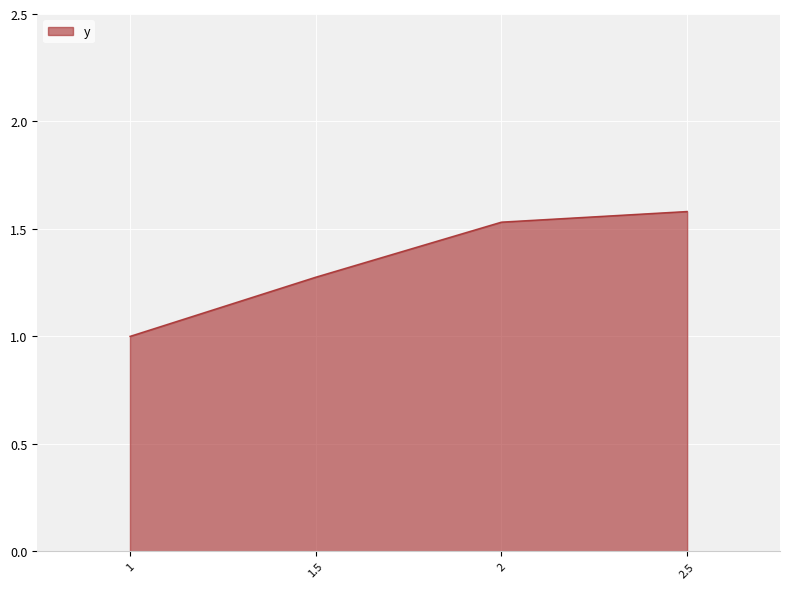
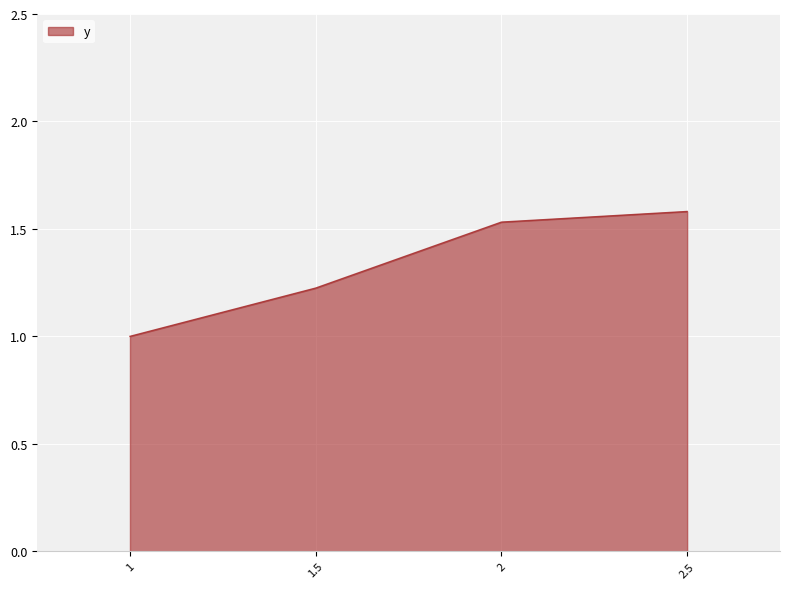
  {
    "1": 1.00,
-   "1.5": 1.28,
+   "1.5": 1.22,
    "2": 1.53,
    "2.5": 1.58
  }
